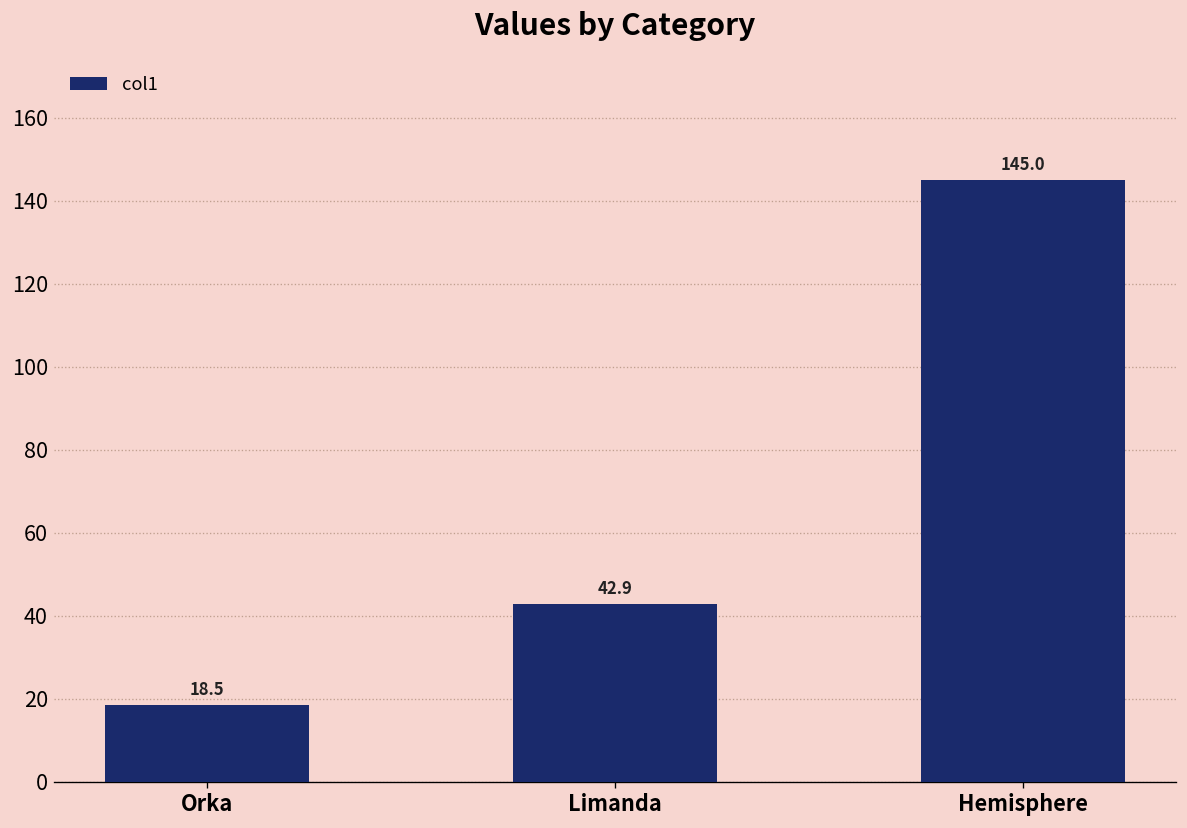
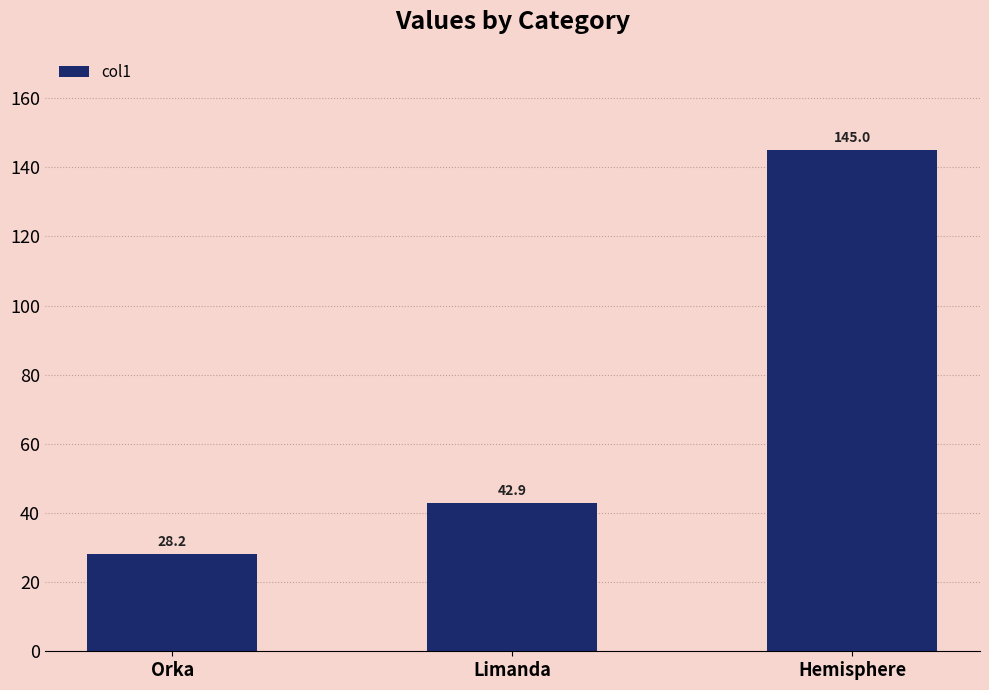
  {
-   "Orka": 18.5,
+   "Orka": 28.2,
    "Limanda": 42.9,
    "Hemisphere": 145.0
  }
